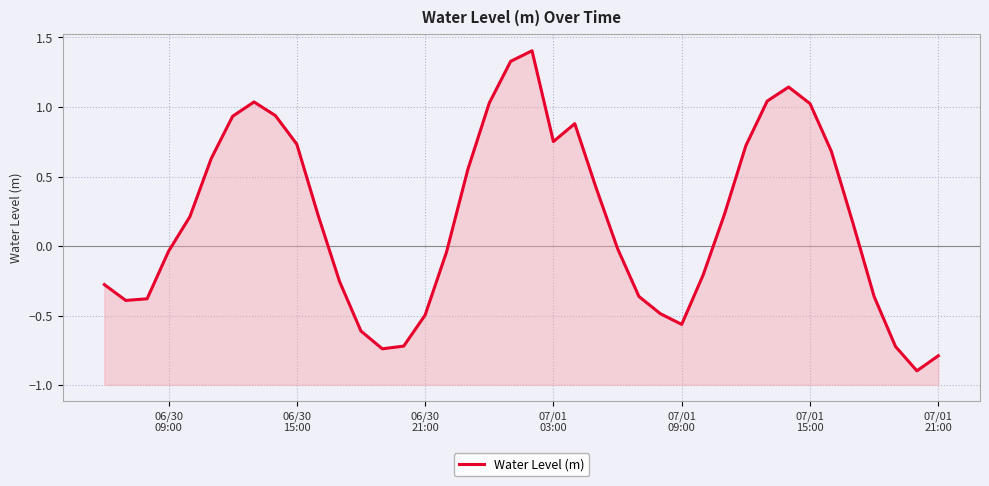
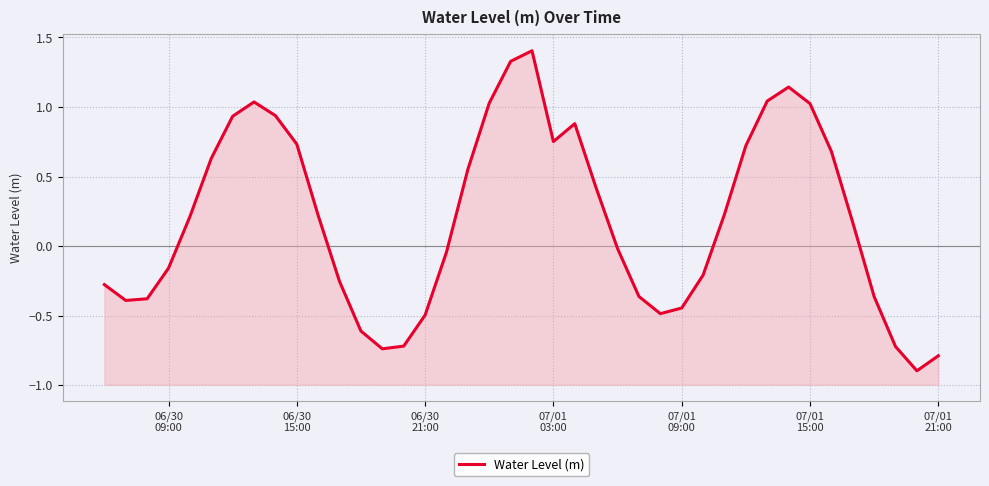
  {
-   "06/30 09:00": -0.04,
+   "06/30 09:00": -0.16,
    "06/30 15:00": 0.73,
    "06/30 21:00": -0.50,
    "07/01 03:00": 0.75,
-   "07/01 09:00": -0.56,
+   "07/01 09:00": -0.44,
    "07/01 15:00": 1.02,
    "07/01 21:00": -0.79
  }
